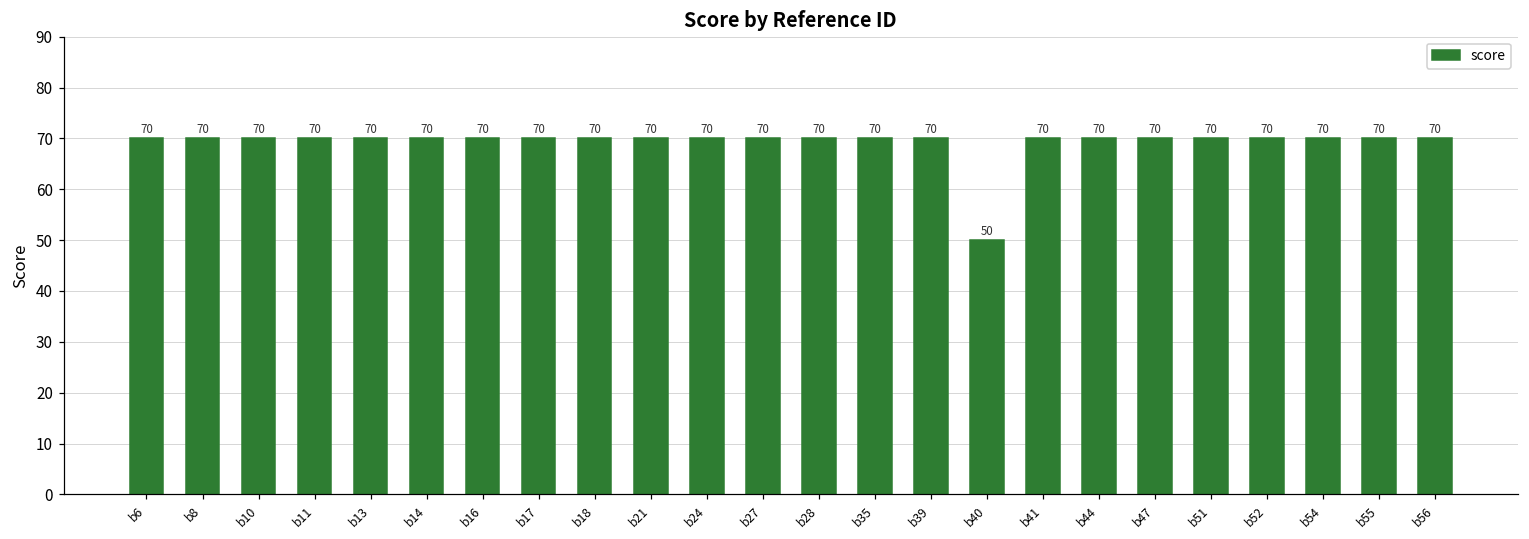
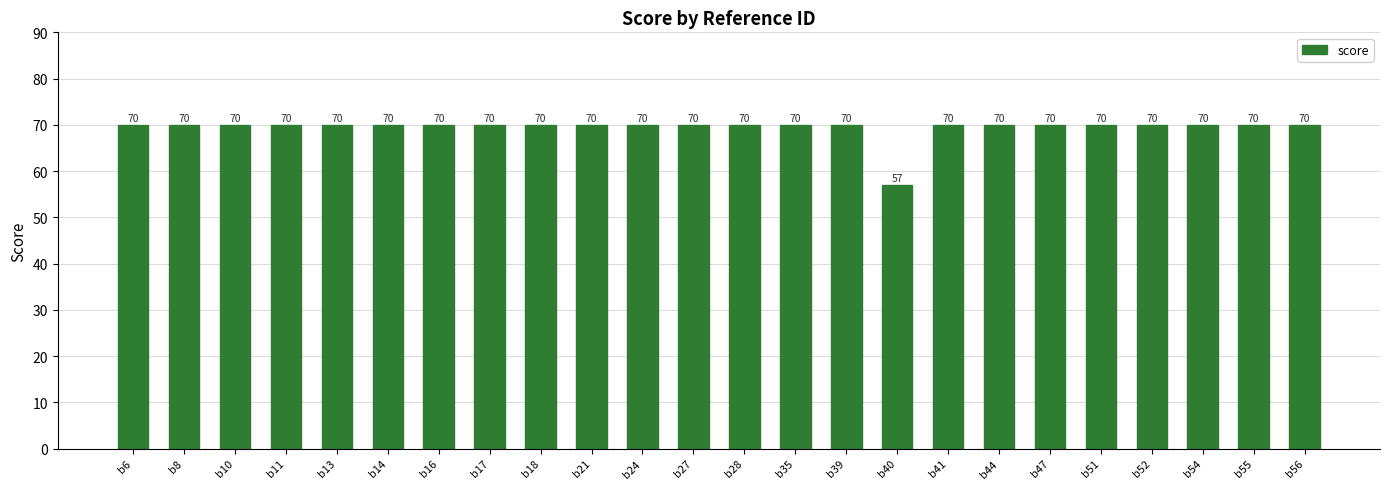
  {
    "b6": 70,
    "b8": 70,
    "b10": 70,
    "b11": 70,
    "b13": 70,
    "b14": 70,
    "b16": 70,
    "b17": 70,
    "b18": 70,
    "b21": 70,
    "b24": 70,
    "b27": 70,
    "b28": 70,
    "b35": 70,
    "b39": 70,
-   "b40": 50,
+   "b40": 57,
    "b41": 70,
    "b44": 70,
    "b47": 70,
    "b51": 70,
    "b52": 70,
    "b54": 70,
    "b55": 70,
    "b56": 70
  }
